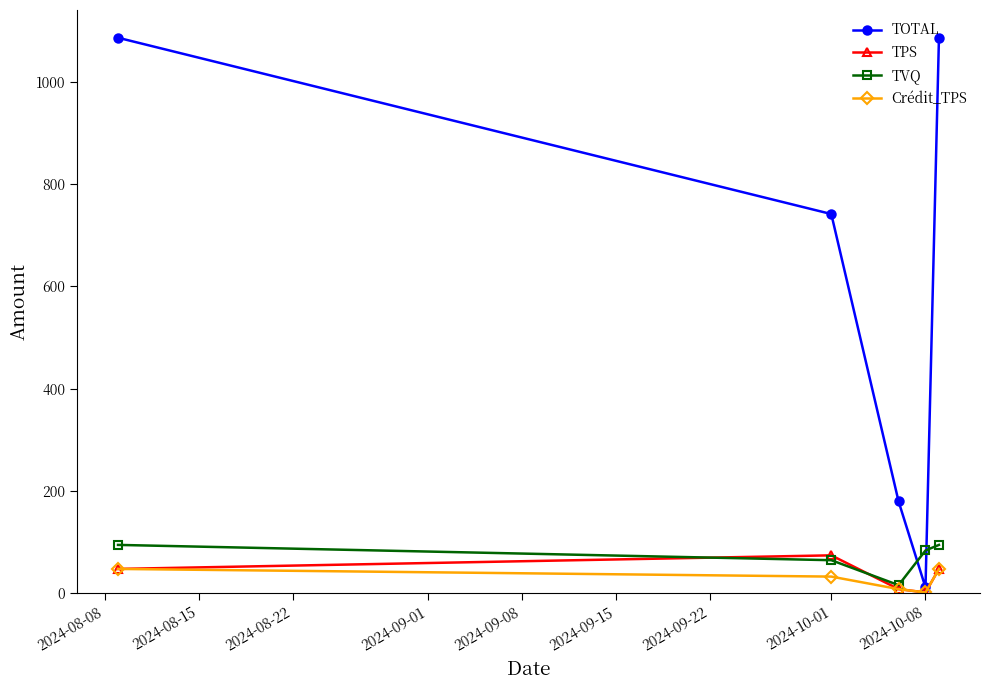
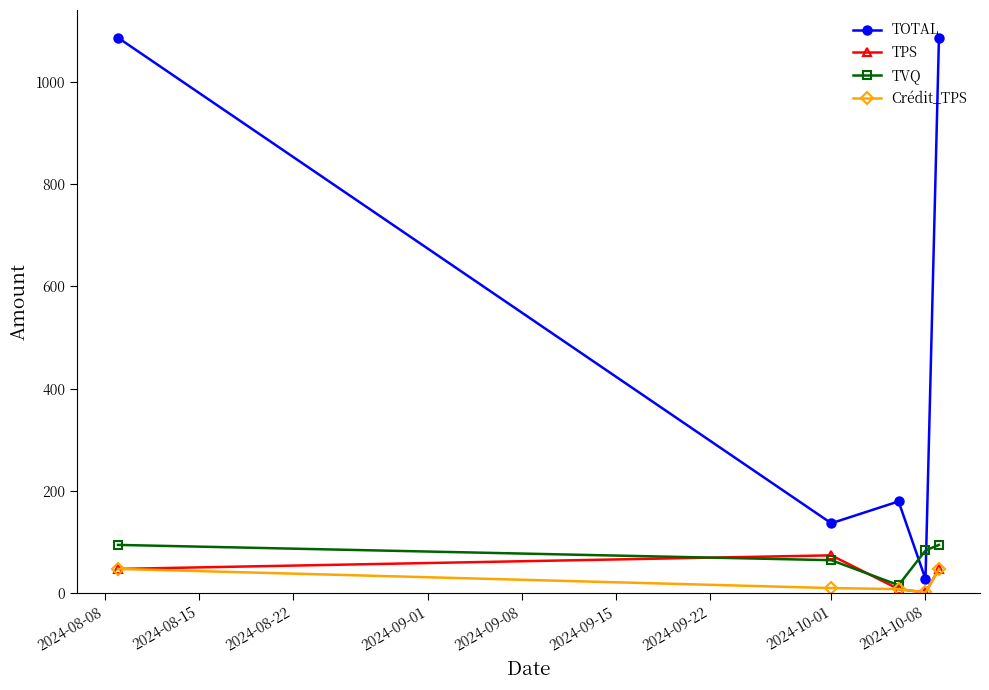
  {
    "TOTAL": {
-     "2024-10-01": 740,
-     "2024-10-08": 10
+     "2024-10-01": 140,
+     "2024-10-08": 30
    },
    "TPS": {
      "2024-10-01": 70
    },
    "TVQ": {
      "2024-10-01": 60,
      "2024-10-08": 80
    },
    "Crédit_TPS": {
-     "2024-10-01": 30
+     "2024-10-01": 10
    }
  }
